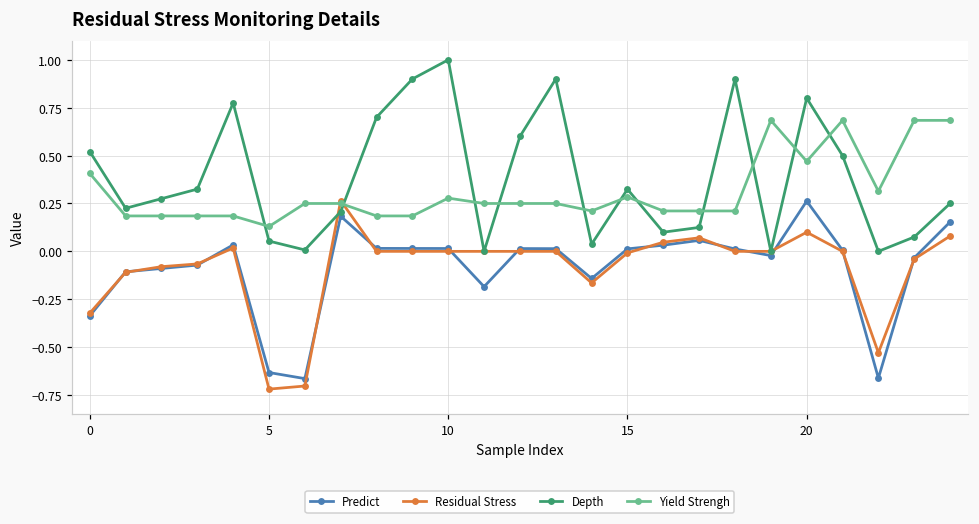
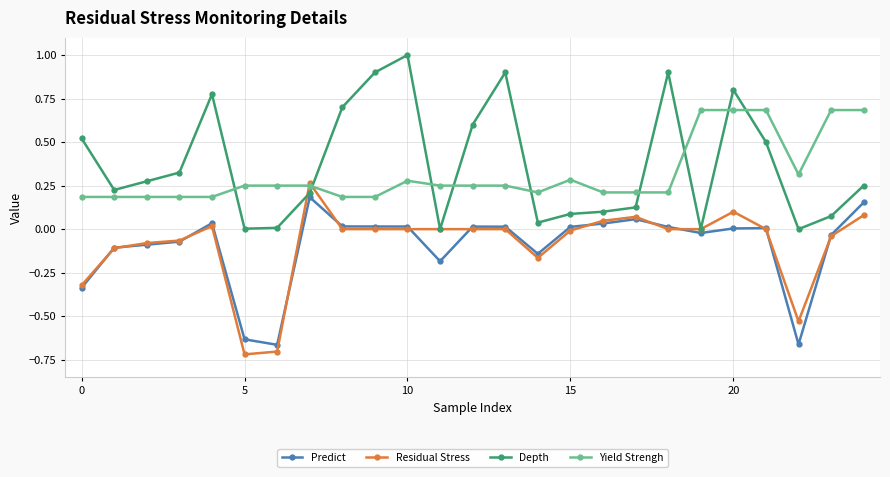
  {
    "Predict": {
      "5": -0.63,
      "10": 0.01,
      "15": 0.01,
-     "20": 0.26
+     "20": 0.00
    },
    "Residual Stress": {
      "5": -0.72,
      "10": 0.00,
      "15": -0.01,
      "20": 0.10
    },
    "Depth": {
      "0": 0.52,
-     "5": 0.05,
+     "5": 0.00,
      "10": 1.00,
-     "15": 0.32,
+     "15": 0.09,
      "20": 0.80
    },
    "Yield Strengh": {
-     "0": 0.41,
-     "5": 0.13,
+     "0": 0.19,
+     "5": 0.25,
      "10": 0.28,
      "15": 0.28,
-     "20": 0.47
+     "20": 0.68
    }
  }
